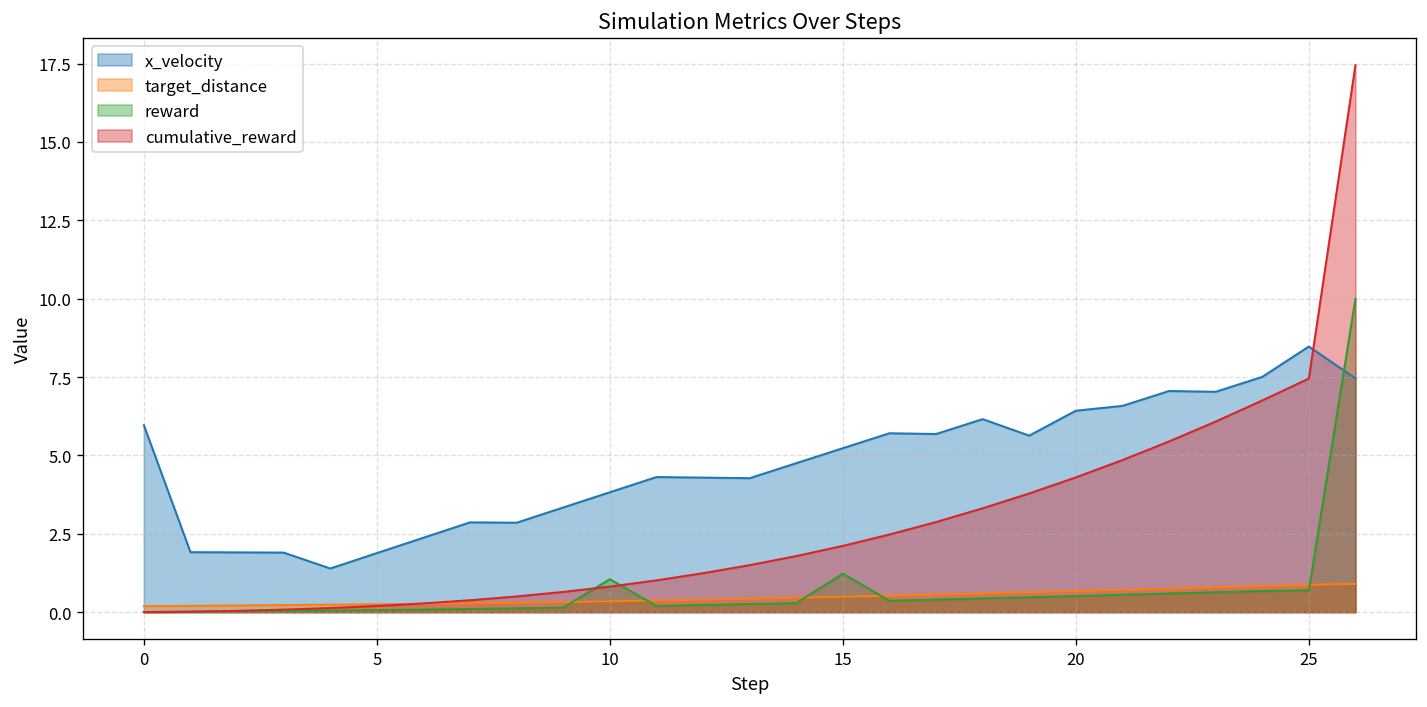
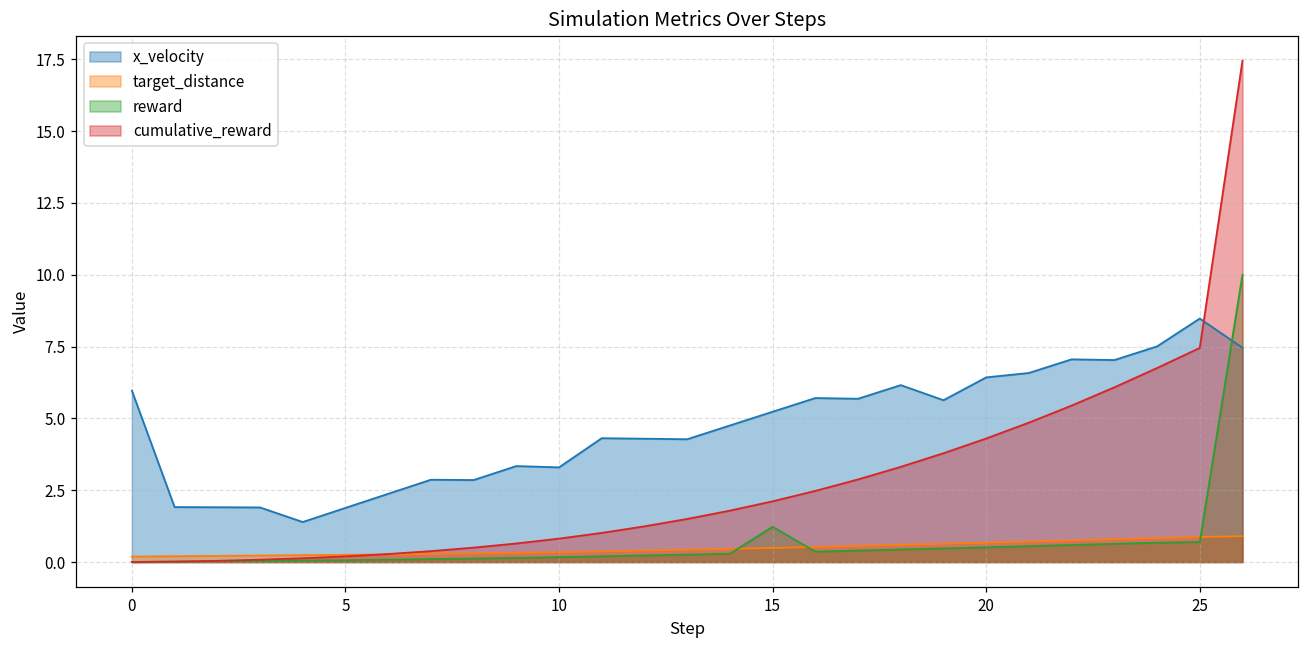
  {
    "x_velocity": {
      "0": 6.0,
      "5": 1.9,
-     "10": 3.8,
+     "10": 3.3,
      "15": 5.2,
      "20": 6.4,
      "25": 8.5
    },
    "reward": {
      "5": 0.1,
-     "10": 1.1,
+     "10": 0.2,
      "15": 1.2,
      "20": 0.5,
      "25": 0.7
    }
  }
